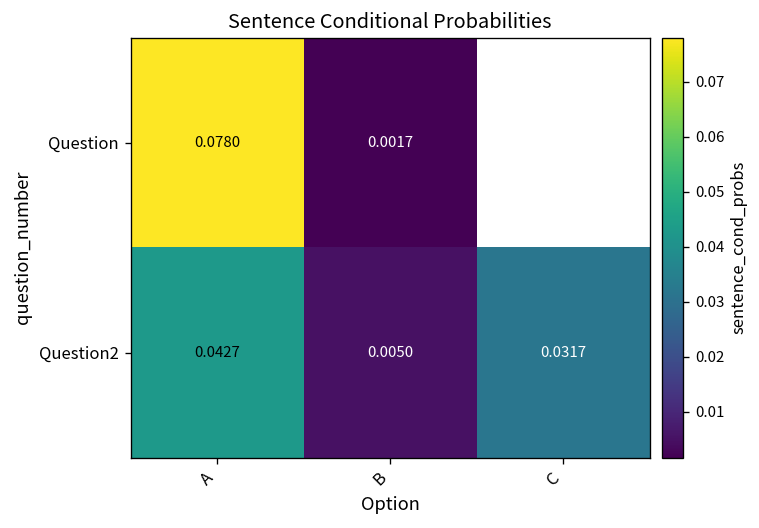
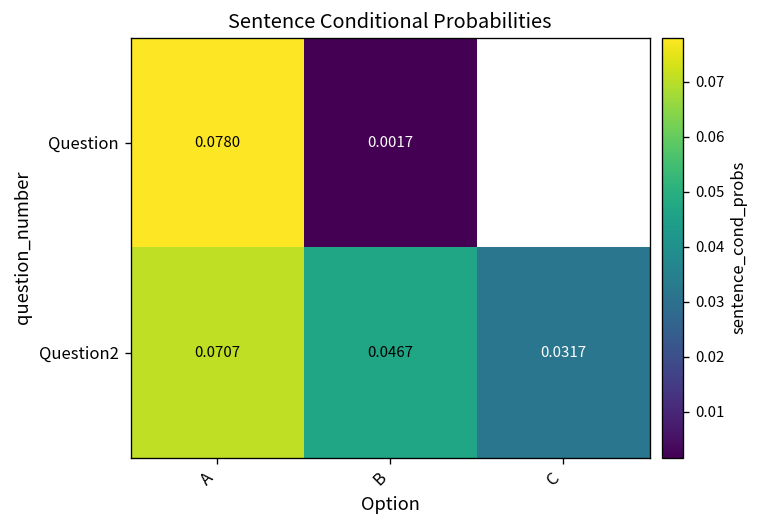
  {
    "Question": {
      "A": 0.0780,
      "B": 0.0017
    },
    "Question2": {
-     "A": 0.0427,
-     "B": 0.0050,
+     "A": 0.0707,
+     "B": 0.0467,
      "C": 0.0317
    }
  }
